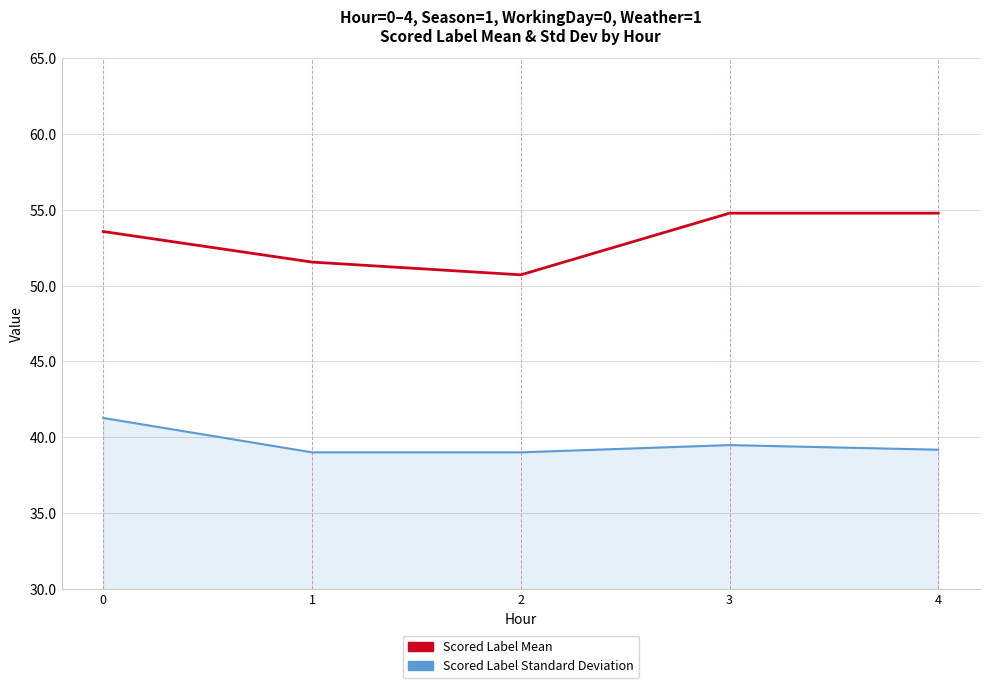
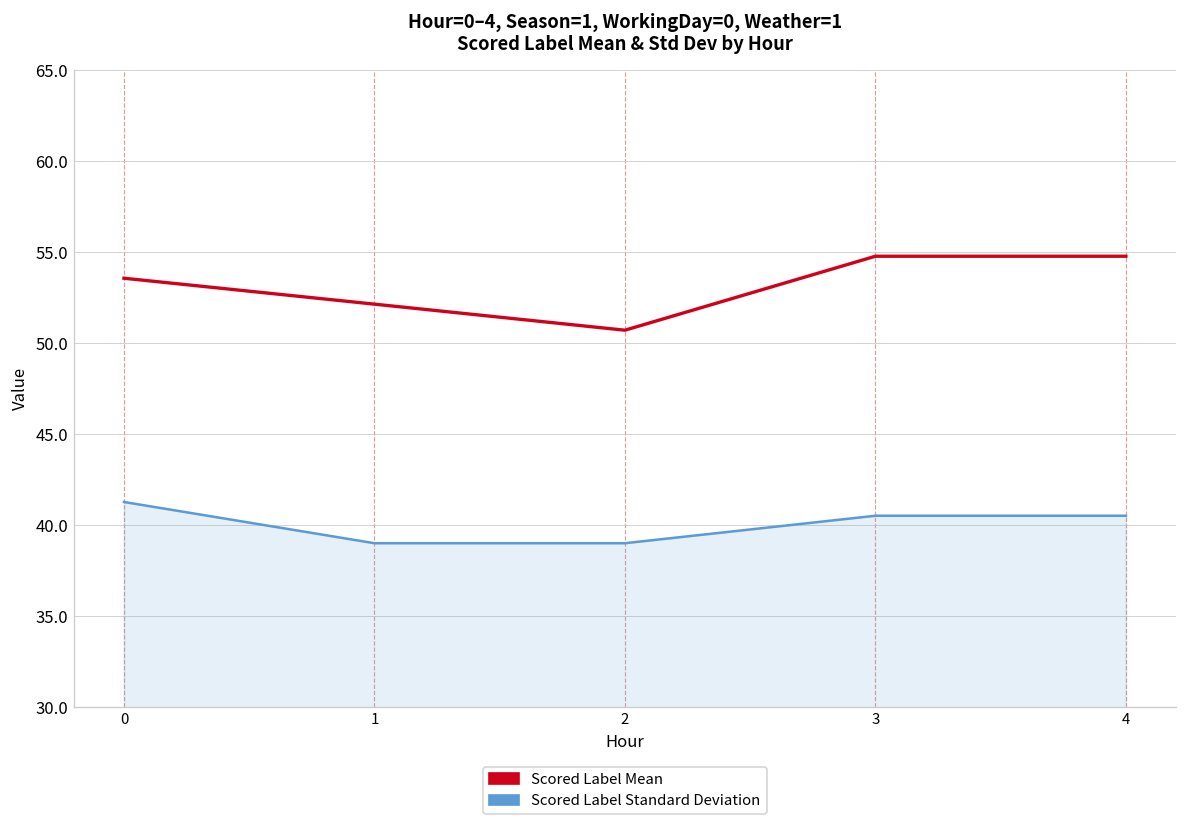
  {
    "Scored Label Mean": {
      "0": 53.6,
-     "1": 51.6,
+     "1": 52.1,
      "2": 50.7,
      "3": 54.8,
      "4": 54.8
    },
    "Scored Label Standard Deviation": {
      "0": 41.3,
      "1": 39.0,
      "2": 39.0,
-     "3": 39.5,
-     "4": 39.2
+     "3": 40.5,
+     "4": 40.5
    }
  }
